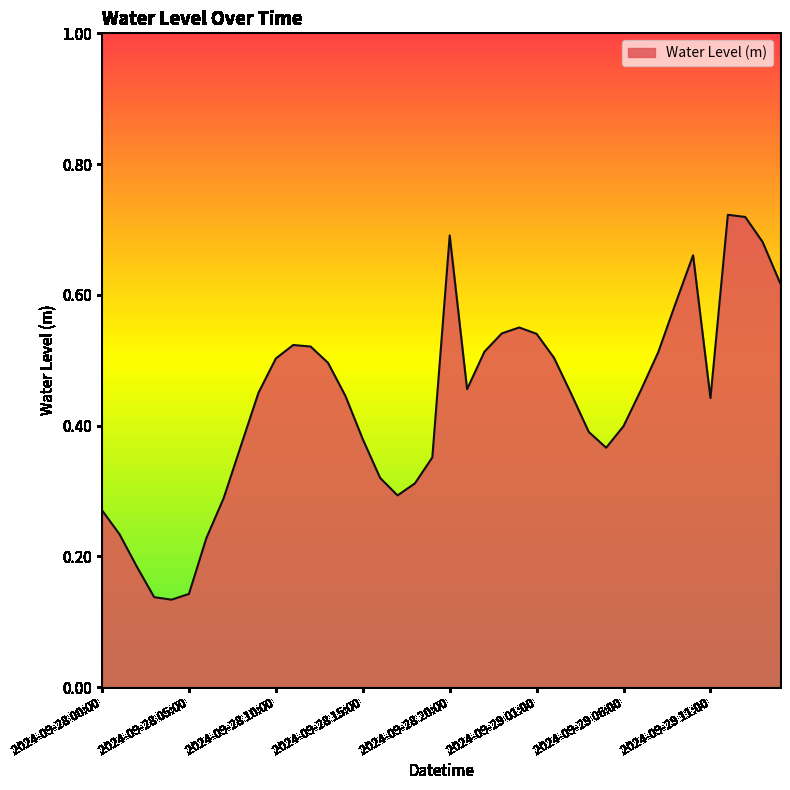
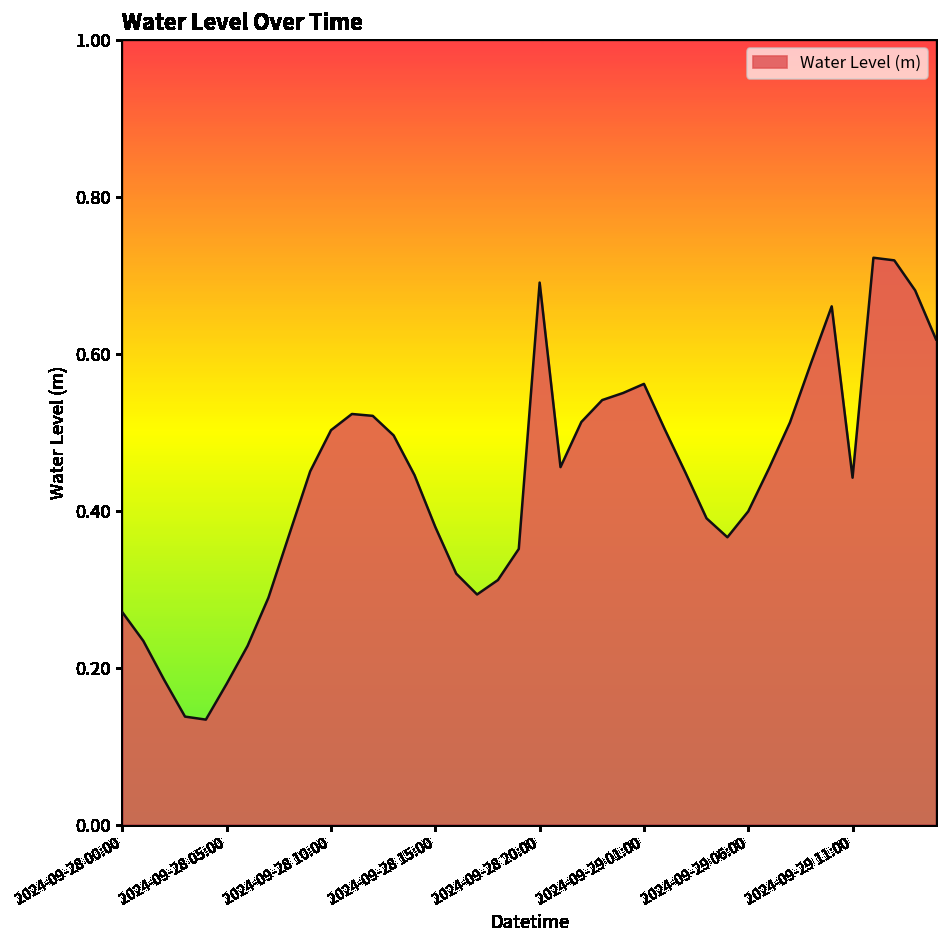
  {
    "2024-09-28 00:00": 0.27,
-   "2024-09-28 05:00": 0.14,
+   "2024-09-28 05:00": 0.18,
    "2024-09-28 10:00": 0.50,
    "2024-09-28 15:00": 0.38,
    "2024-09-28 20:00": 0.69,
-   "2024-09-29 01:00": 0.54,
+   "2024-09-29 01:00": 0.56,
    "2024-09-29 06:00": 0.40,
    "2024-09-29 11:00": 0.44
  }
